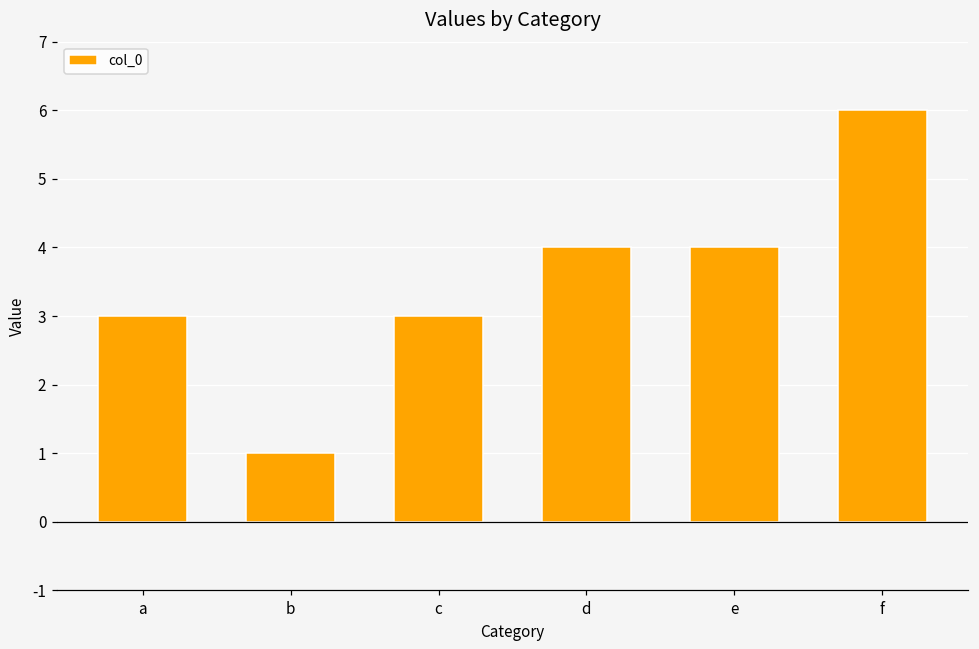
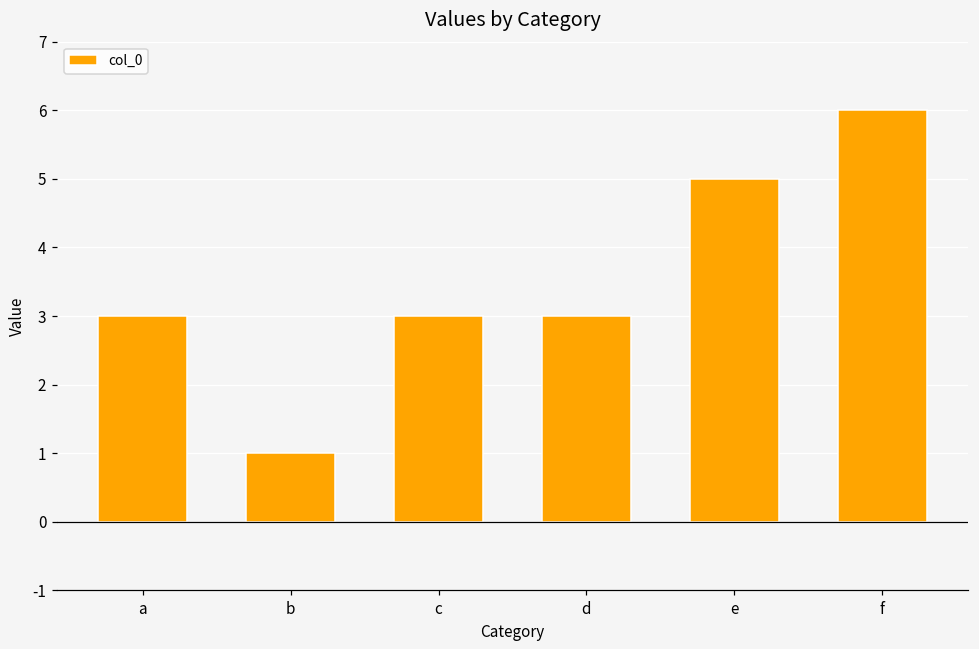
  {
    "a": 3,
    "b": 1,
    "c": 3,
-   "d": 4,
-   "e": 4,
+   "d": 3,
+   "e": 5,
    "f": 6
  }
